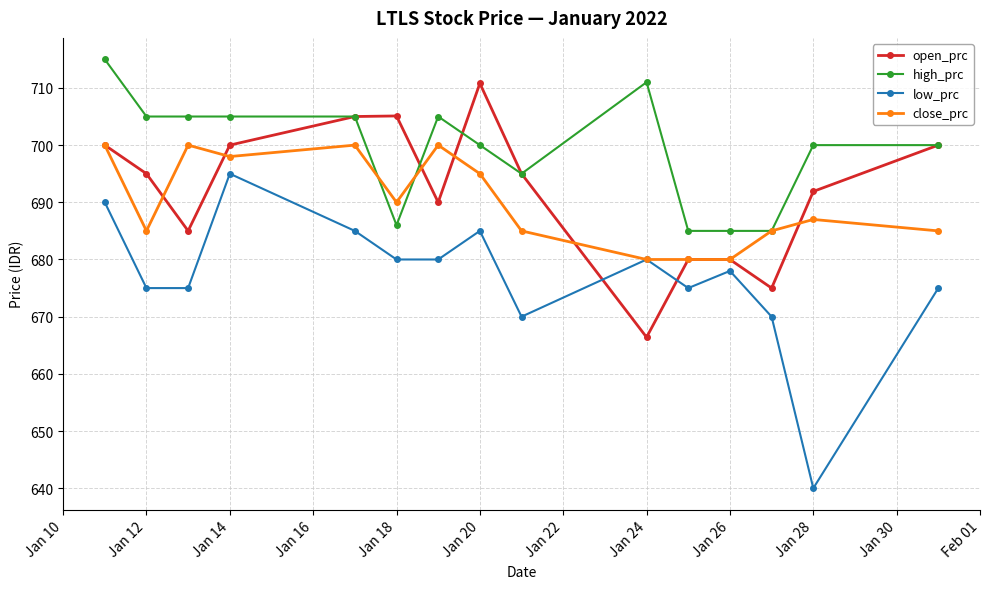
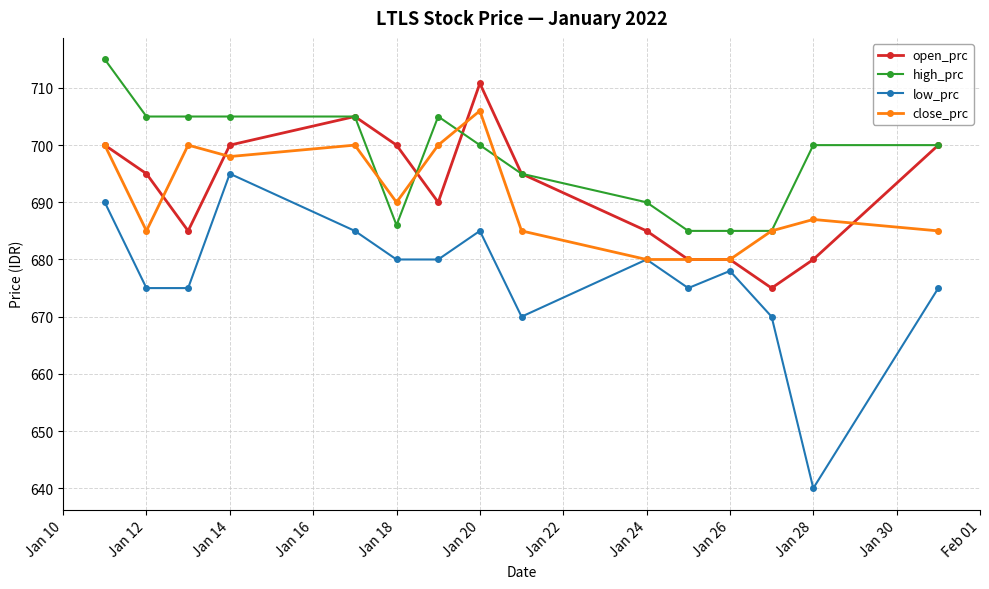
  {
    "open_prc": {
      "Jan 12": 695,
      "Jan 14": 700,
-     "Jan 18": 705,
+     "Jan 18": 700,
      "Jan 20": 711,
-     "Jan 24": 666,
-     "Jan 28": 692
+     "Jan 24": 685,
+     "Jan 28": 680
    },
    "high_prc": {
      "Jan 12": 705,
      "Jan 14": 705,
      "Jan 18": 686,
      "Jan 20": 700,
-     "Jan 24": 711,
+     "Jan 24": 690,
      "Jan 26": 685,
      "Jan 28": 700
    },
    "low_prc": {
      "Jan 12": 675,
      "Jan 14": 695,
      "Jan 18": 680,
      "Jan 20": 685,
      "Jan 26": 678,
      "Jan 28": 640
    },
    "close_prc": {
      "Jan 12": 685,
      "Jan 14": 698,
      "Jan 18": 690,
-     "Jan 20": 695,
+     "Jan 20": 706,
      "Jan 28": 687
    }
  }
